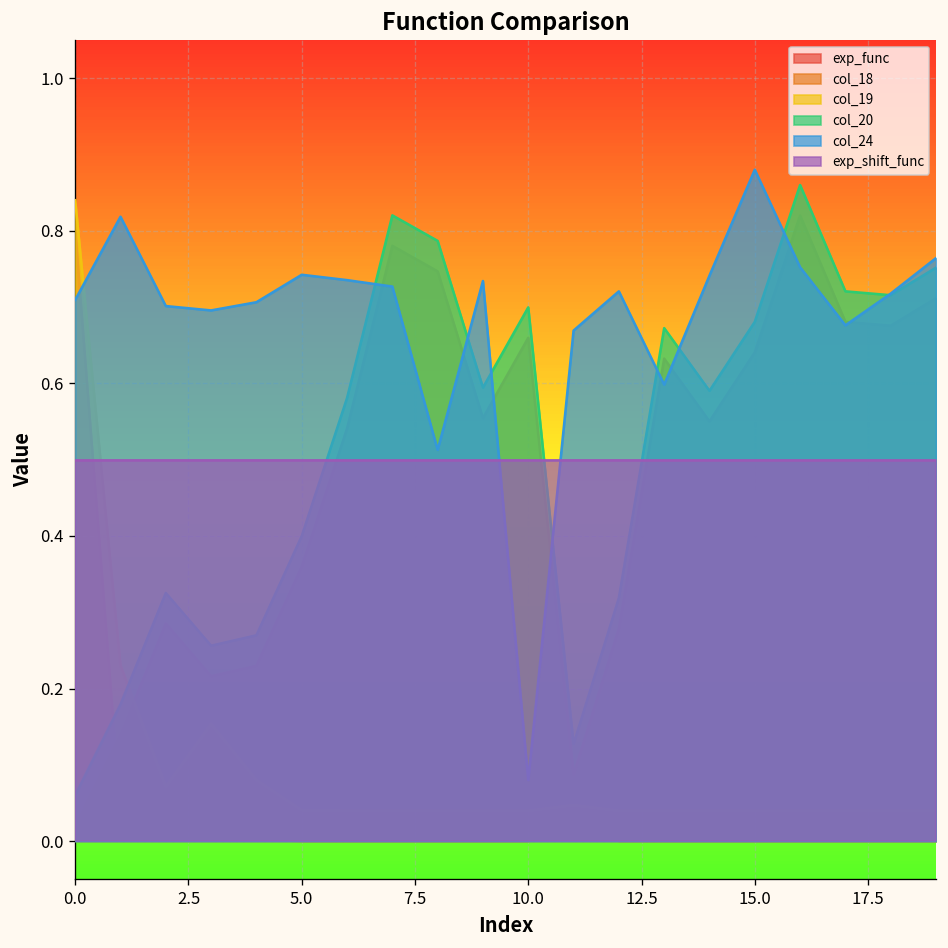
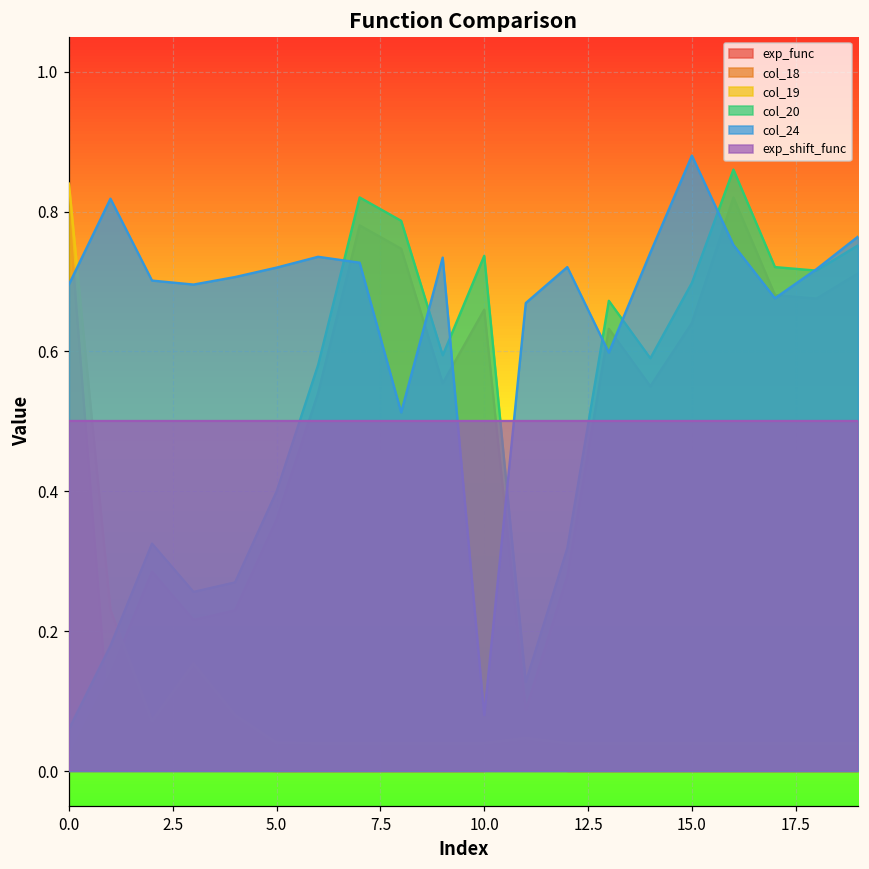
  {
    "col_19": {
      "0.0": 0.84,
      "5.0": 0.04,
      "10.0": 0.04,
      "15.0": 0.04
    },
    "col_20": {
      "0.0": 0.06,
      "5.0": 0.40,
-     "10.0": 0.70,
-     "15.0": 0.68
+     "10.0": 0.74,
+     "15.0": 0.70
    },
    "col_24": {
-     "0.0": 0.71,
-     "5.0": 0.74,
+     "0.0": 0.70,
+     "5.0": 0.72,
      "10.0": 0.08,
      "15.0": 0.88
    },
    "exp_shift_func": {
      "0.0": 0.50,
      "5.0": 0.50,
      "10.0": 0.50,
      "15.0": 0.50
    }
  }
